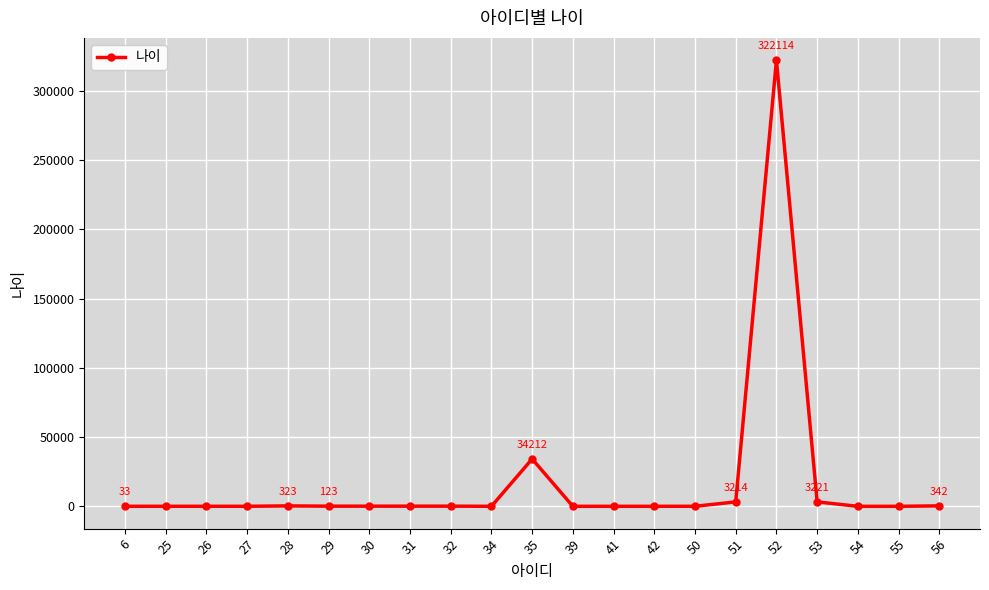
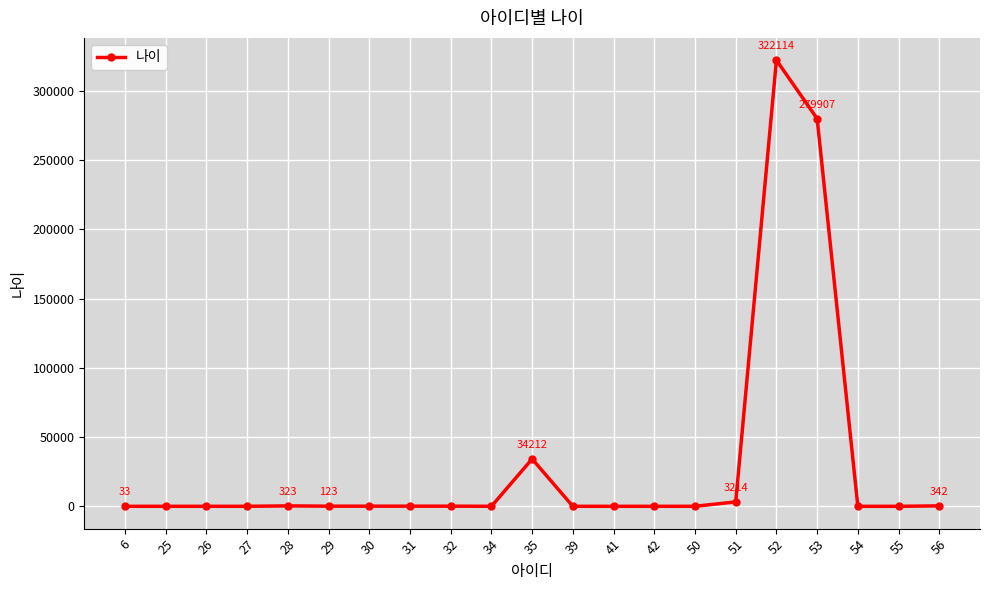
  {
    "6": 33,
    "28": 323,
    "29": 123,
    "35": 34212,
    "51": 3214,
    "52": 322114,
-   "53": 3221,
+   "53": 279907,
    "56": 342
  }
